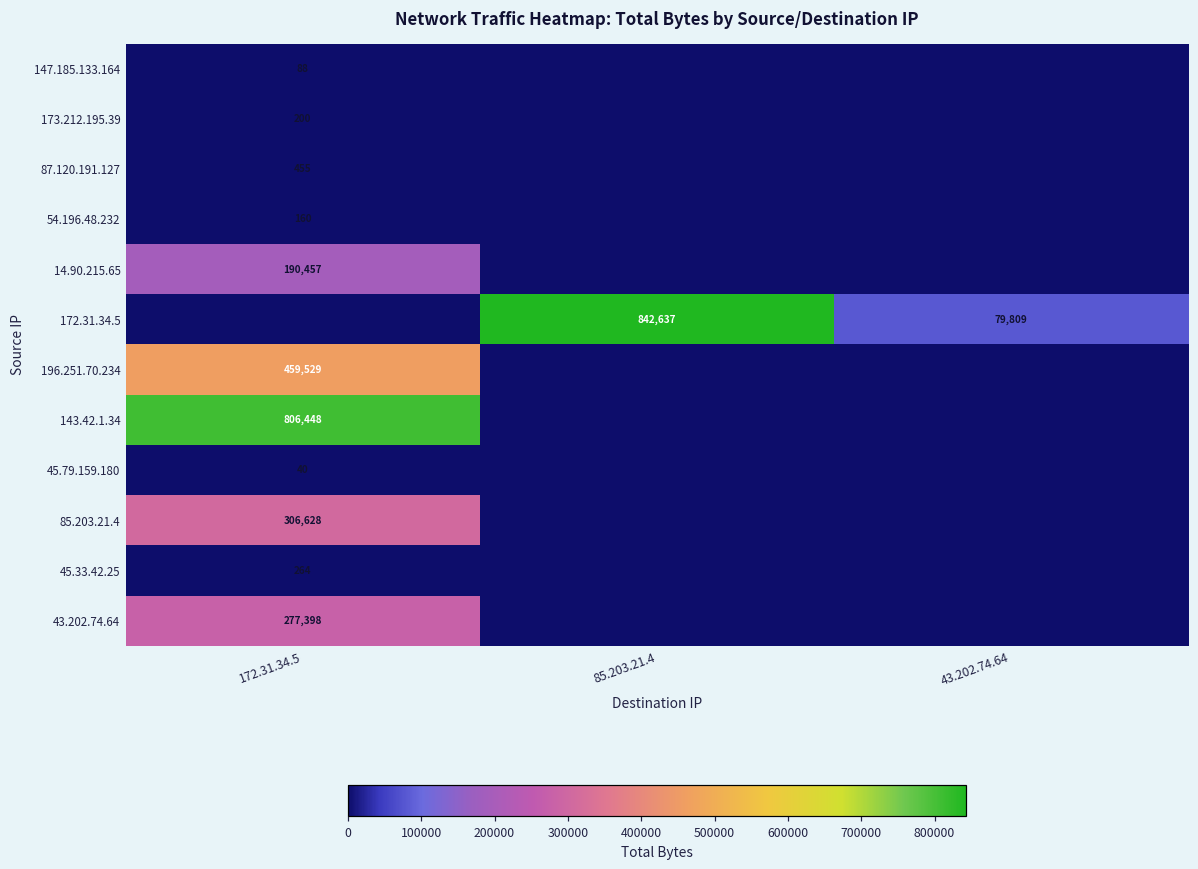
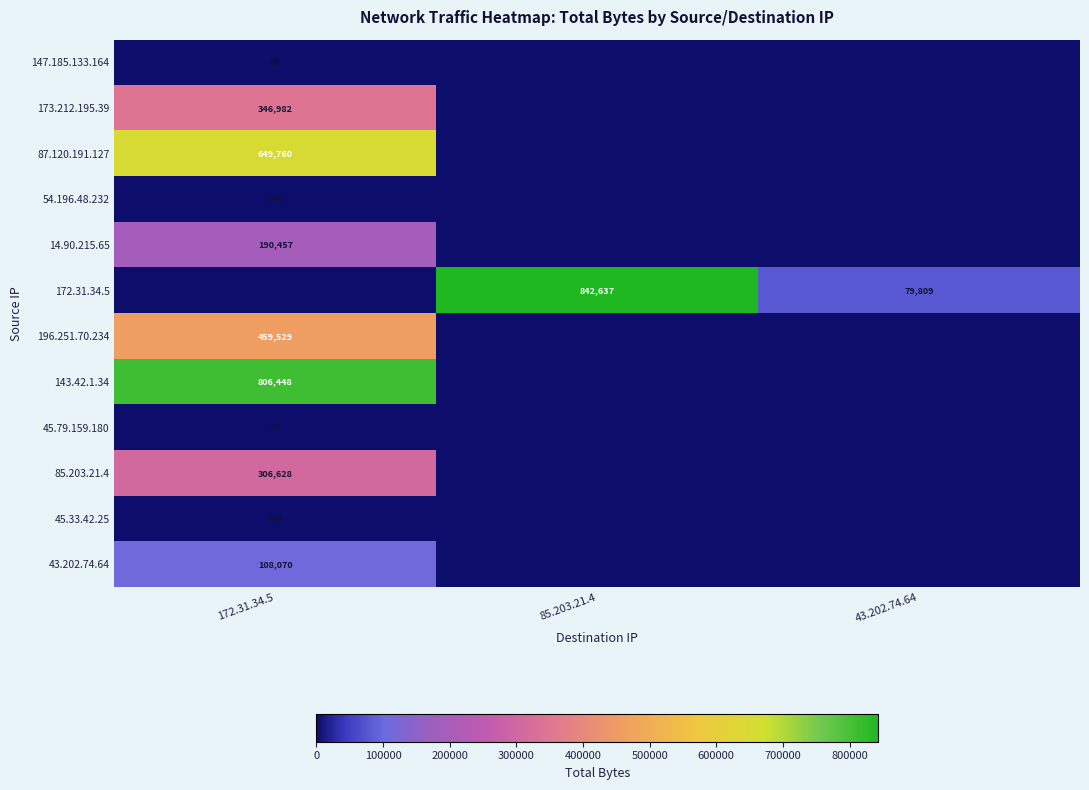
  {
    "147.185.133.164": {
      "172.31.34.5": "88"
    },
    "173.212.195.39": {
-     "172.31.34.5": "200"
+     "172.31.34.5": "346,982"
    },
    "87.120.191.127": {
-     "172.31.34.5": "455"
+     "172.31.34.5": "649,760"
    },
    "54.196.48.232": {
      "172.31.34.5": "160"
    },
    "14.90.215.65": {
      "172.31.34.5": "190,457"
    },
    "172.31.34.5": {
      "85.203.21.4": "842,637",
      "43.202.74.64": "79,809"
    },
    "196.251.70.234": {
      "172.31.34.5": "459,529"
    },
    "143.42.1.34": {
      "172.31.34.5": "806,448"
    },
    "45.79.159.180": {
      "172.31.34.5": "40"
    },
    "85.203.21.4": {
      "172.31.34.5": "306,628"
    },
    "45.33.42.25": {
      "172.31.34.5": "264"
    },
    "43.202.74.64": {
-     "172.31.34.5": "277,398"
+     "172.31.34.5": "108,070"
    }
  }
